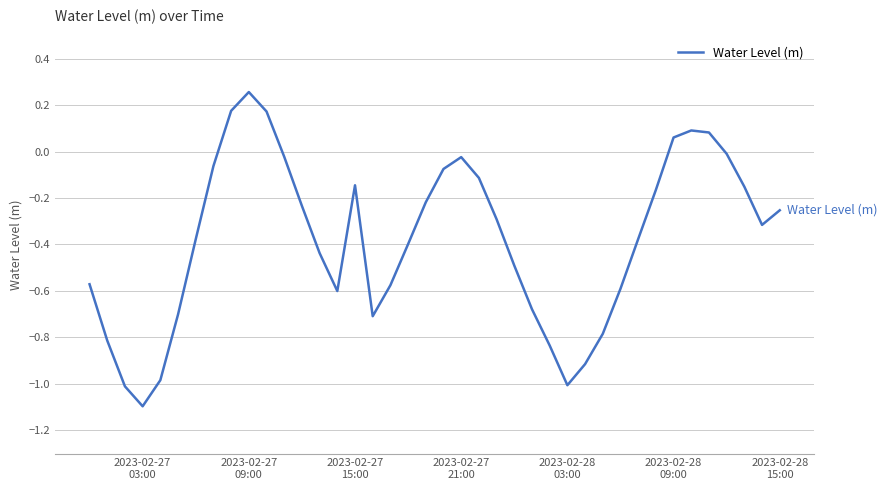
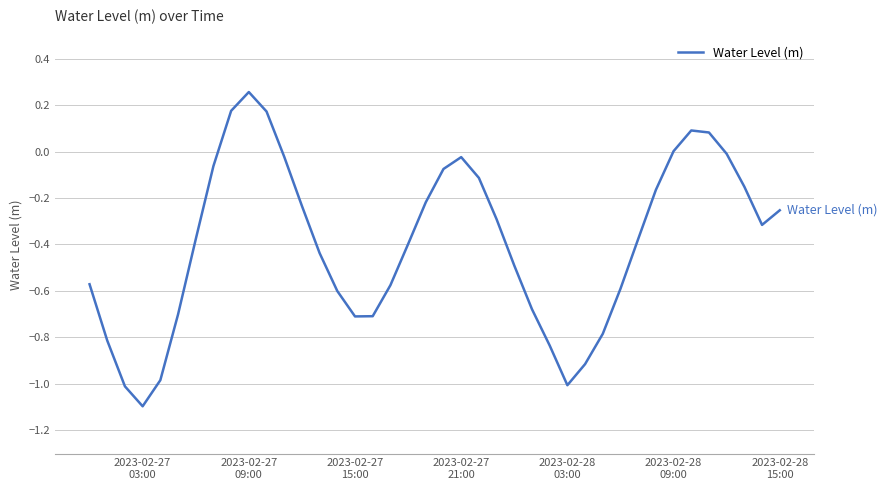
  {
    "2023-02-27 03:00": -1.10,
    "2023-02-27 09:00": 0.26,
-   "2023-02-27 15:00": -0.15,
+   "2023-02-27 15:00": -0.71,
    "2023-02-27 21:00": -0.02,
    "2023-02-28 03:00": -1.01,
-   "2023-02-28 09:00": 0.06,
+   "2023-02-28 09:00": 0.00,
    "2023-02-28 15:00": -0.25
  }
